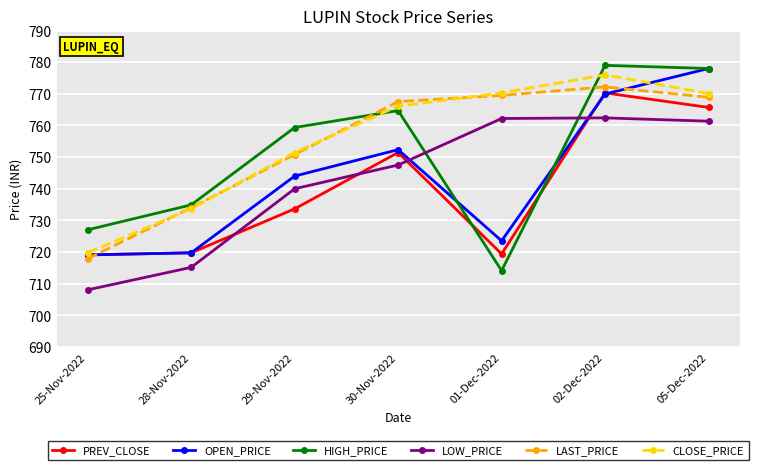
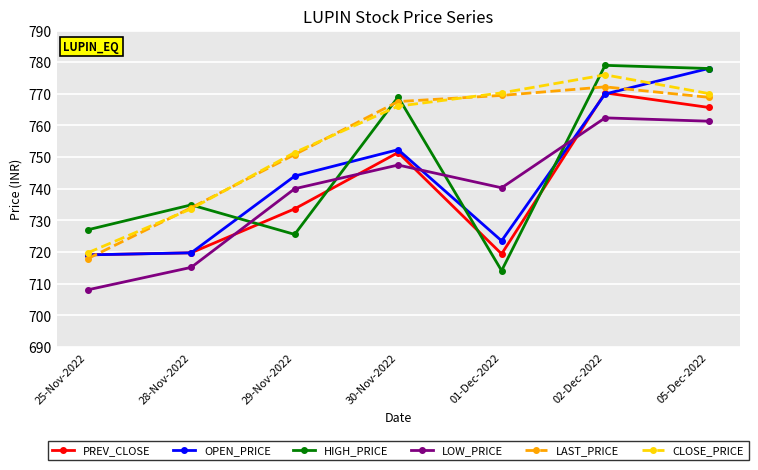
  {
    "PREV_CLOSE": {
      "29-Nov-2022": 734,
      "30-Nov-2022": 751,
      "01-Dec-2022": 719,
      "05-Dec-2022": 766
    },
    "OPEN_PRICE": {
      "29-Nov-2022": 744,
      "30-Nov-2022": 752,
      "01-Dec-2022": 724
    },
    "HIGH_PRICE": {
      "25-Nov-2022": 727,
      "28-Nov-2022": 735,
-     "29-Nov-2022": 759,
-     "30-Nov-2022": 765,
+     "29-Nov-2022": 726,
+     "30-Nov-2022": 769,
      "01-Dec-2022": 714,
      "02-Dec-2022": 779
    },
    "LOW_PRICE": {
      "25-Nov-2022": 708,
      "28-Nov-2022": 715,
      "29-Nov-2022": 740,
      "30-Nov-2022": 748,
-     "01-Dec-2022": 762,
+     "01-Dec-2022": 740,
      "02-Dec-2022": 762,
      "05-Dec-2022": 761
    }
  }
